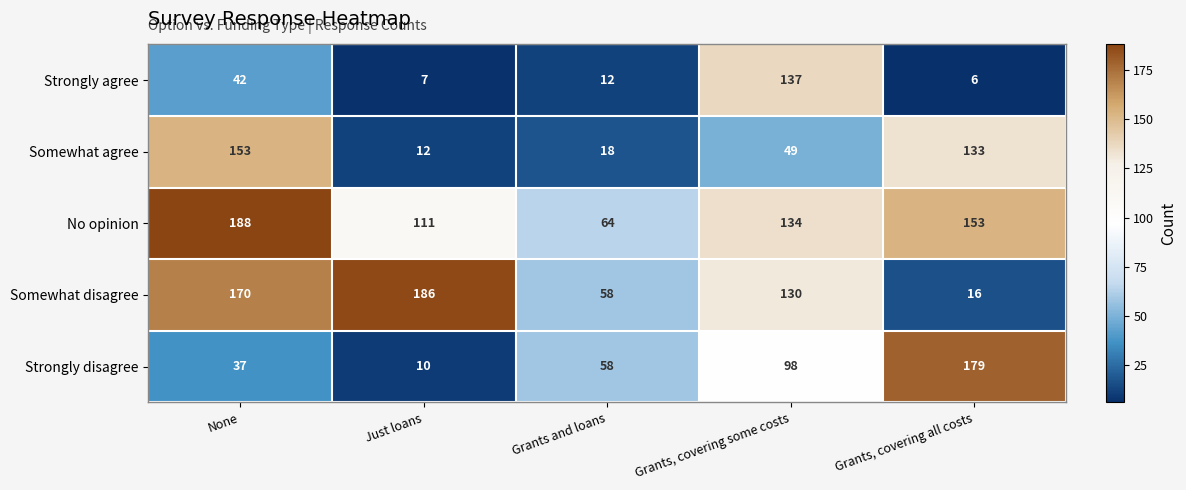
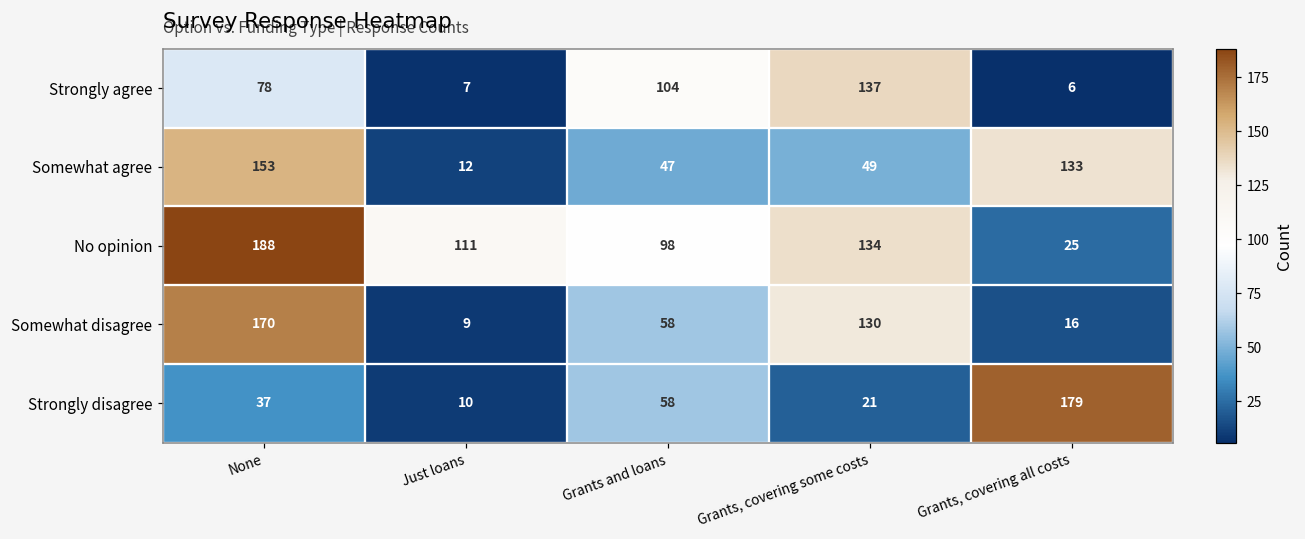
  {
    "Strongly agree": {
-     "None": 42,
+     "None": 78,
      "Just loans": 7,
-     "Grants and loans": 12,
+     "Grants and loans": 104,
      "Grants, covering some costs": 137,
      "Grants, covering all costs": 6
    },
    "Somewhat agree": {
      "None": 153,
      "Just loans": 12,
-     "Grants and loans": 18,
+     "Grants and loans": 47,
      "Grants, covering some costs": 49,
      "Grants, covering all costs": 133
    },
    "No opinion": {
      "None": 188,
      "Just loans": 111,
-     "Grants and loans": 64,
+     "Grants and loans": 98,
      "Grants, covering some costs": 134,
-     "Grants, covering all costs": 153
+     "Grants, covering all costs": 25
    },
    "Somewhat disagree": {
      "None": 170,
-     "Just loans": 186,
+     "Just loans": 9,
      "Grants and loans": 58,
      "Grants, covering some costs": 130,
      "Grants, covering all costs": 16
    },
    "Strongly disagree": {
      "None": 37,
      "Just loans": 10,
      "Grants and loans": 58,
-     "Grants, covering some costs": 98,
+     "Grants, covering some costs": 21,
      "Grants, covering all costs": 179
    }
  }
